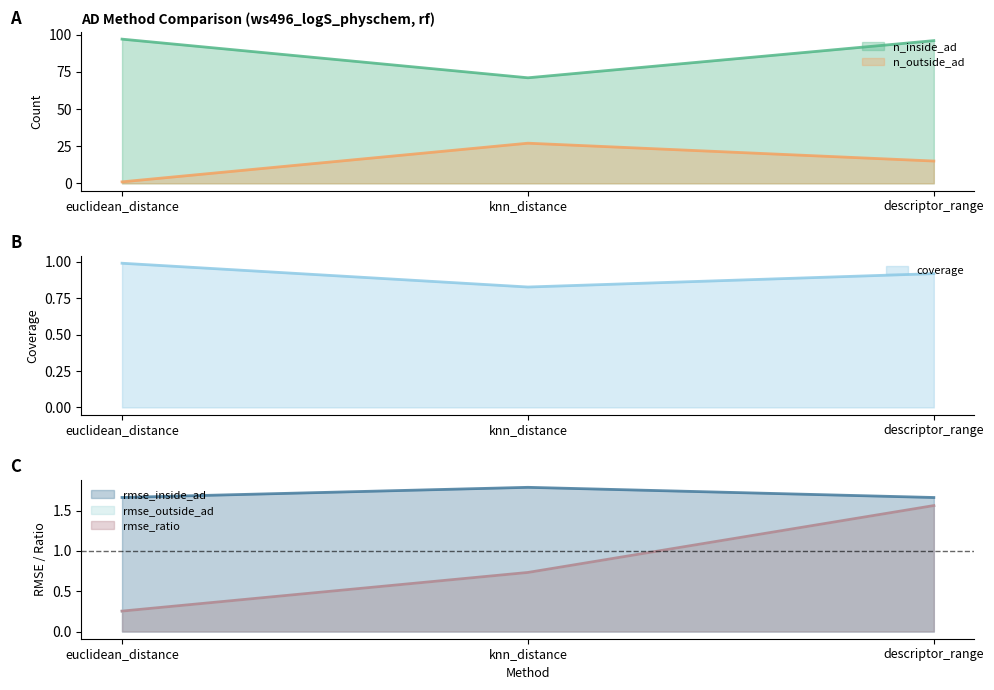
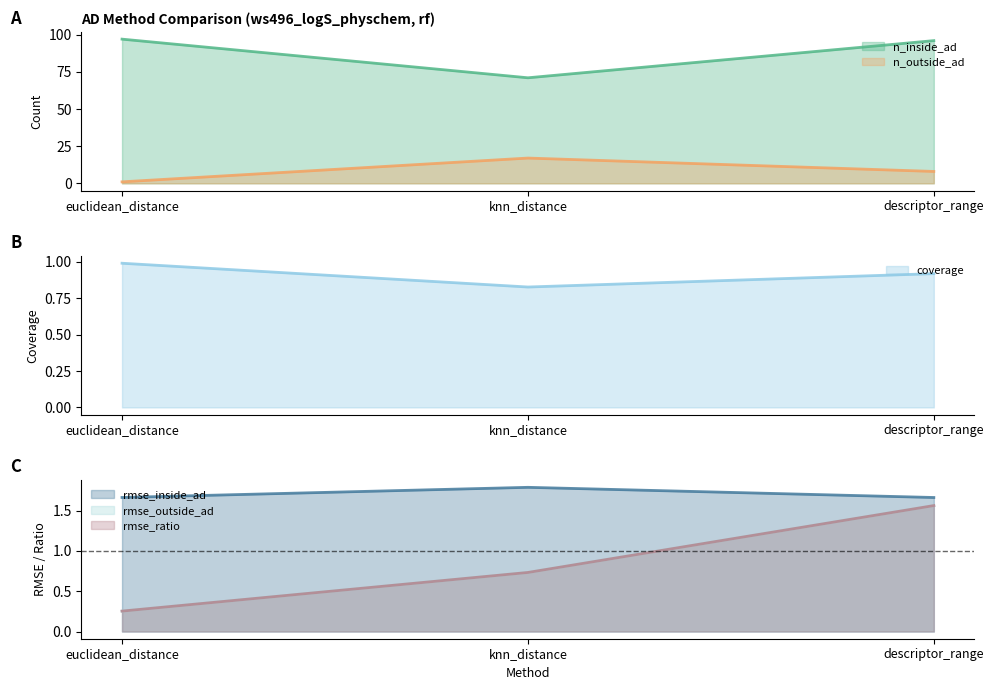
  {
    "AD Method Comparison (ws496_logS_physchem, rf)": {
      "n_inside_ad": {
        "euclidean_distance": 97,
        "knn_distance": 71,
        "descriptor_range": 96
      },
      "n_outside_ad": {
        "euclidean_distance": 1,
-       "knn_distance": 27,
-       "descriptor_range": 15
+       "knn_distance": 17,
+       "descriptor_range": 8
      }
    }
  }
